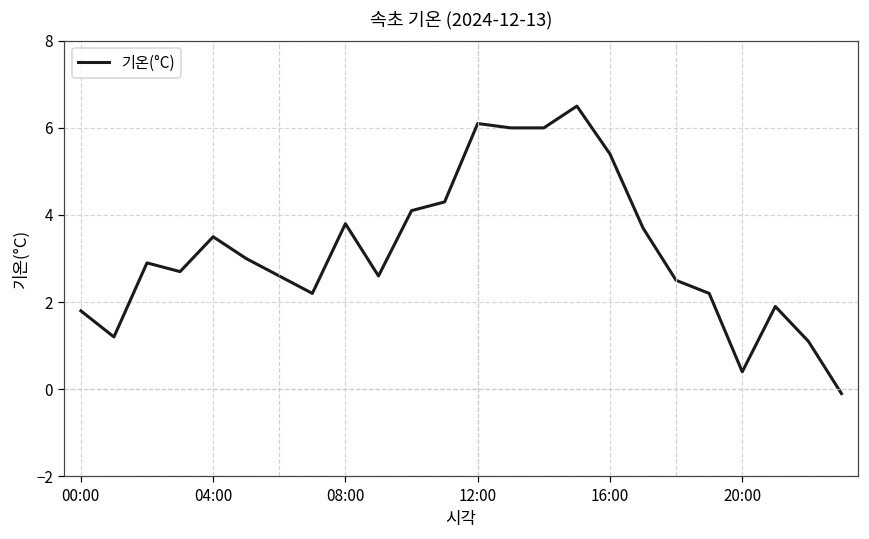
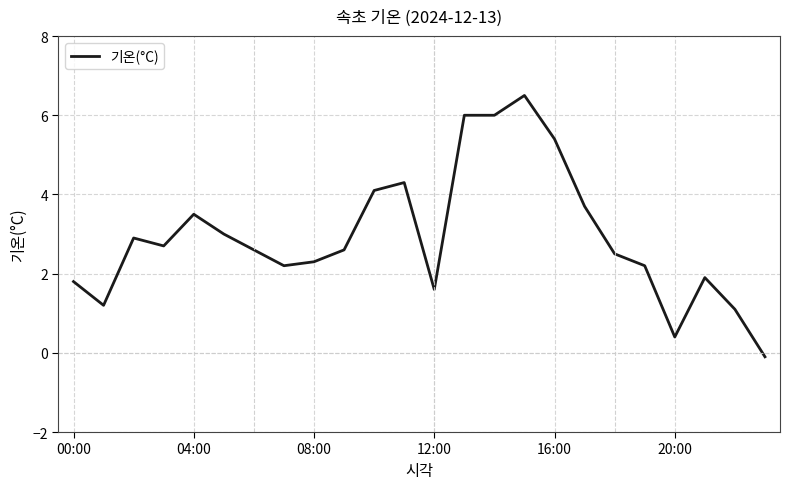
  {
    "00:00": 1.8,
    "04:00": 3.5,
-   "08:00": 3.8,
-   "12:00": 6.1,
+   "08:00": 2.3,
+   "12:00": 1.6,
    "16:00": 5.4,
    "20:00": 0.4
  }
